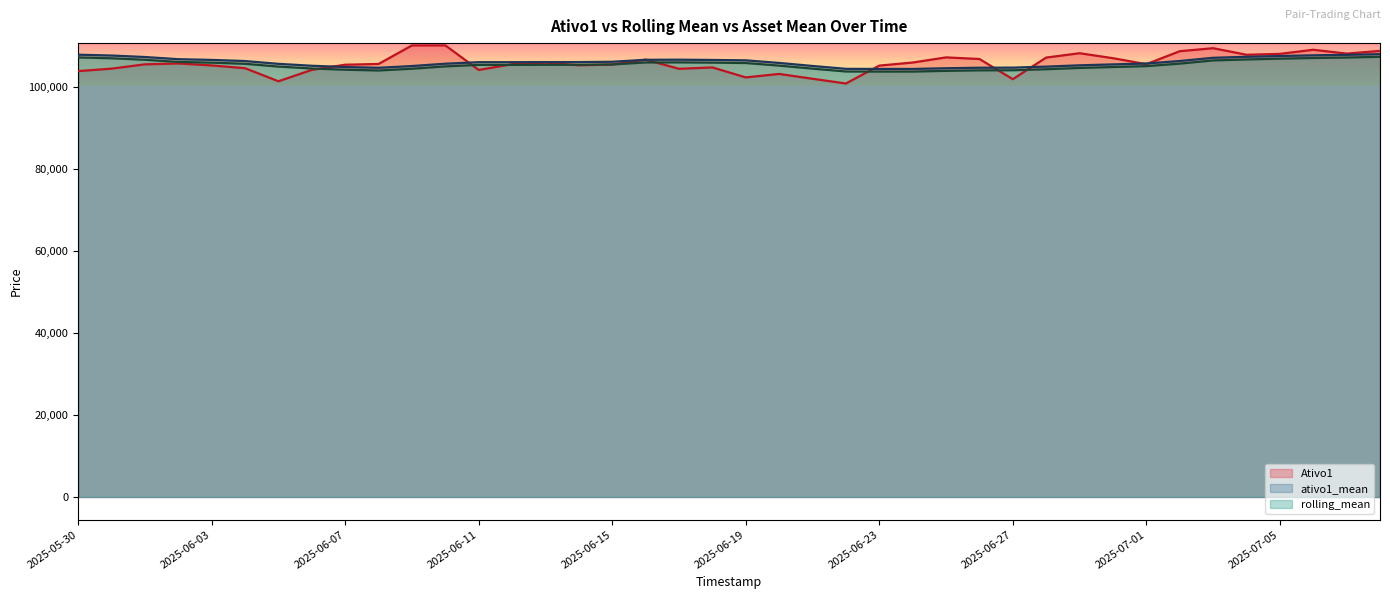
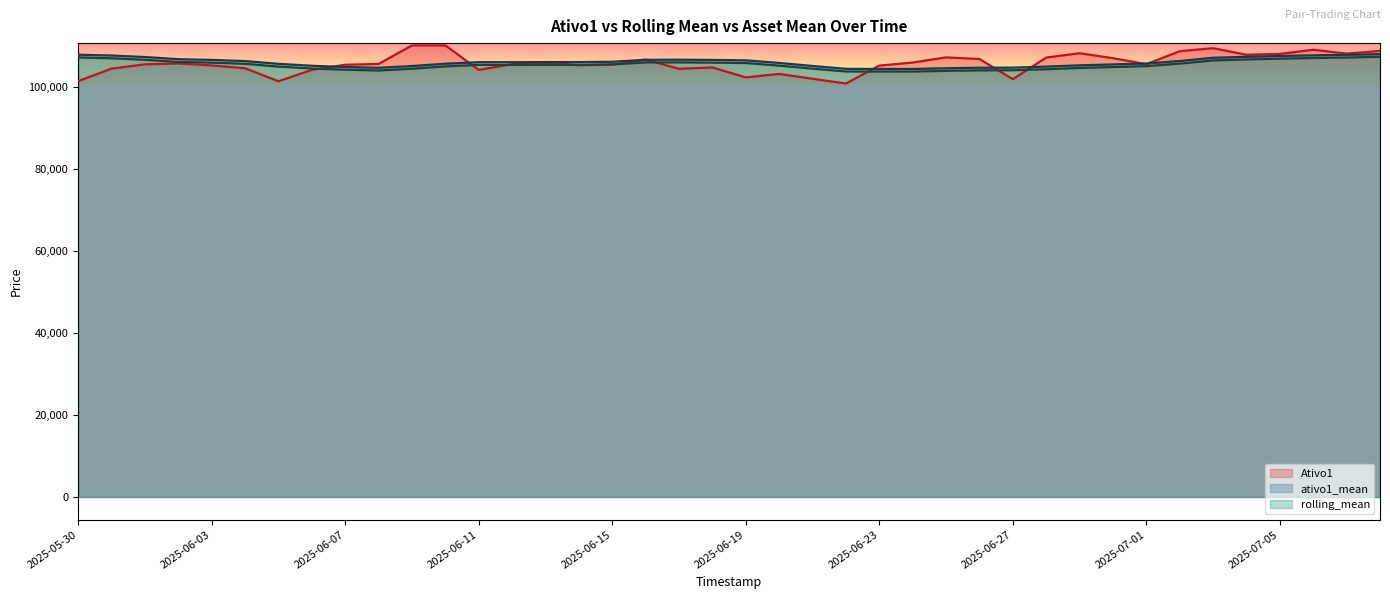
  {
    "Ativo1": {
-     "2025-05-30": "104,000",
+     "2025-05-30": "102,000",
      "2025-06-03": "105,000",
      "2025-06-11": "104,000",
      "2025-06-19": "102,000",
      "2025-06-23": "105,000",
      "2025-06-27": "102,000"
    }
  }
